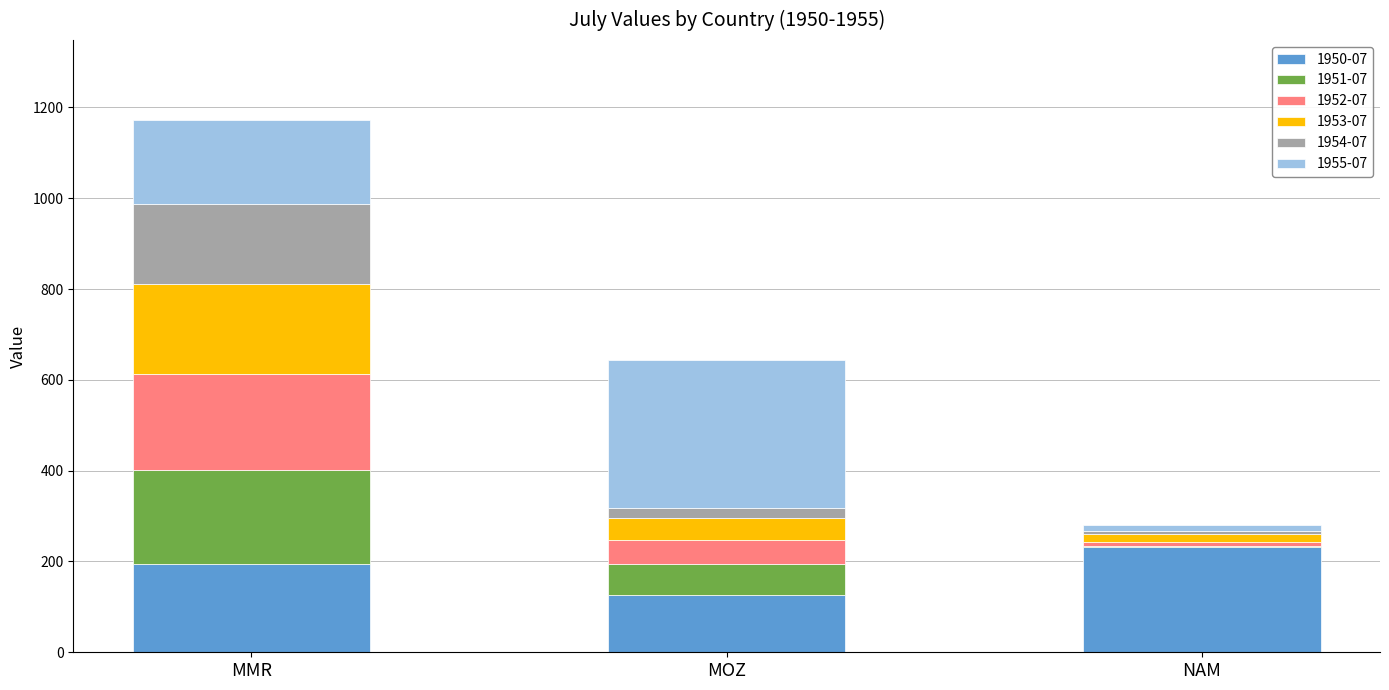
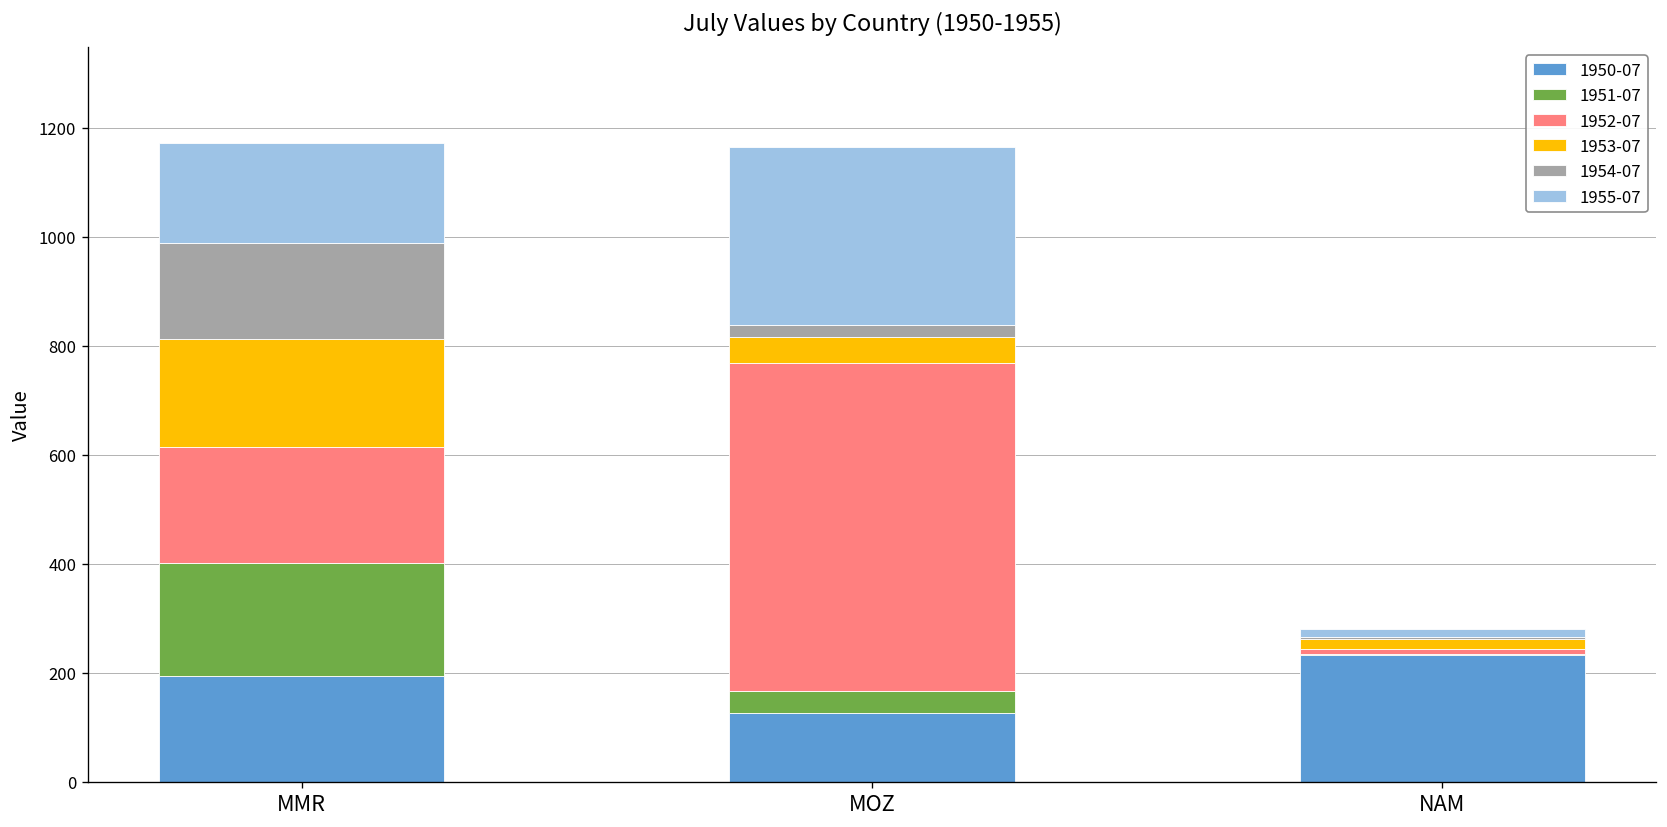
  {
    "1950-07": {
      "MMR": 190,
      "MOZ": 130,
      "NAM": 230
    },
    "1951-07": {
      "MMR": 210,
-     "MOZ": 70
+     "MOZ": 40
    },
    "1952-07": {
      "MMR": 210,
-     "MOZ": 50,
+     "MOZ": 600,
      "NAM": 10
    },
    "1953-07": {
      "MMR": 200,
      "MOZ": 50,
      "NAM": 20
    },
    "1954-07": {
      "MMR": 180,
      "MOZ": 20
    },
    "1955-07": {
      "MMR": 180,
      "MOZ": 330,
      "NAM": 10
    }
  }
